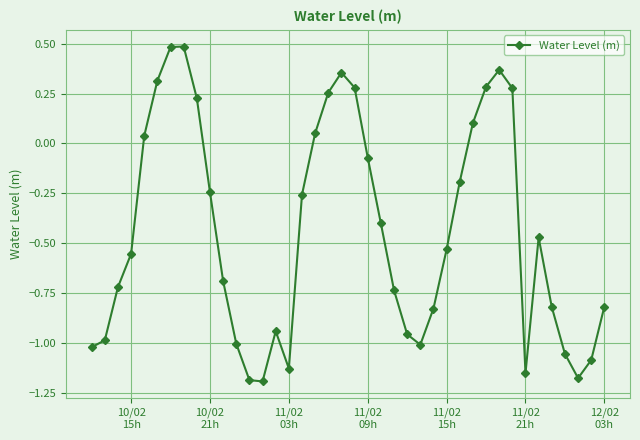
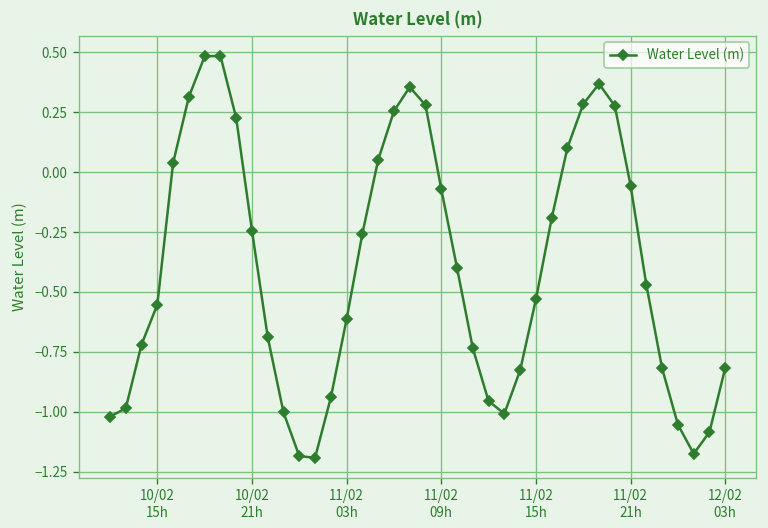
  {
    "10/02 15h": -0.55,
    "10/02 21h": -0.24,
-   "11/02 03h": -1.13,
+   "11/02 03h": -0.61,
    "11/02 09h": -0.07,
    "11/02 15h": -0.53,
-   "11/02 21h": -1.15,
+   "11/02 21h": -0.06,
    "12/02 03h": -0.82
  }
